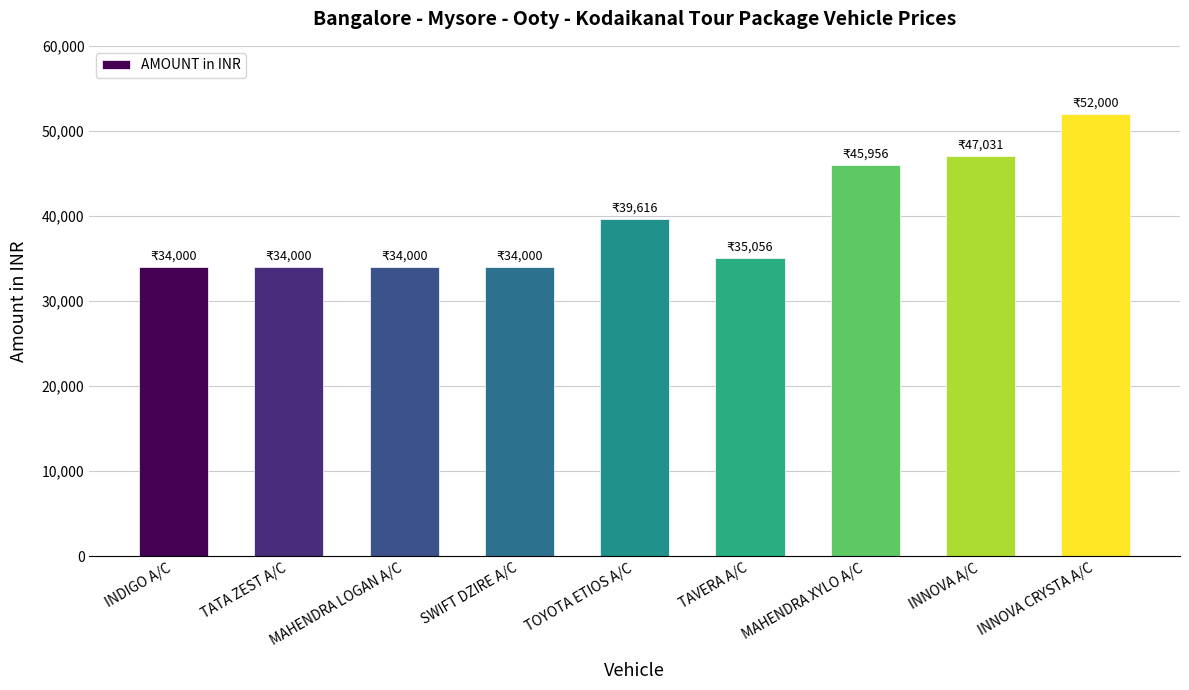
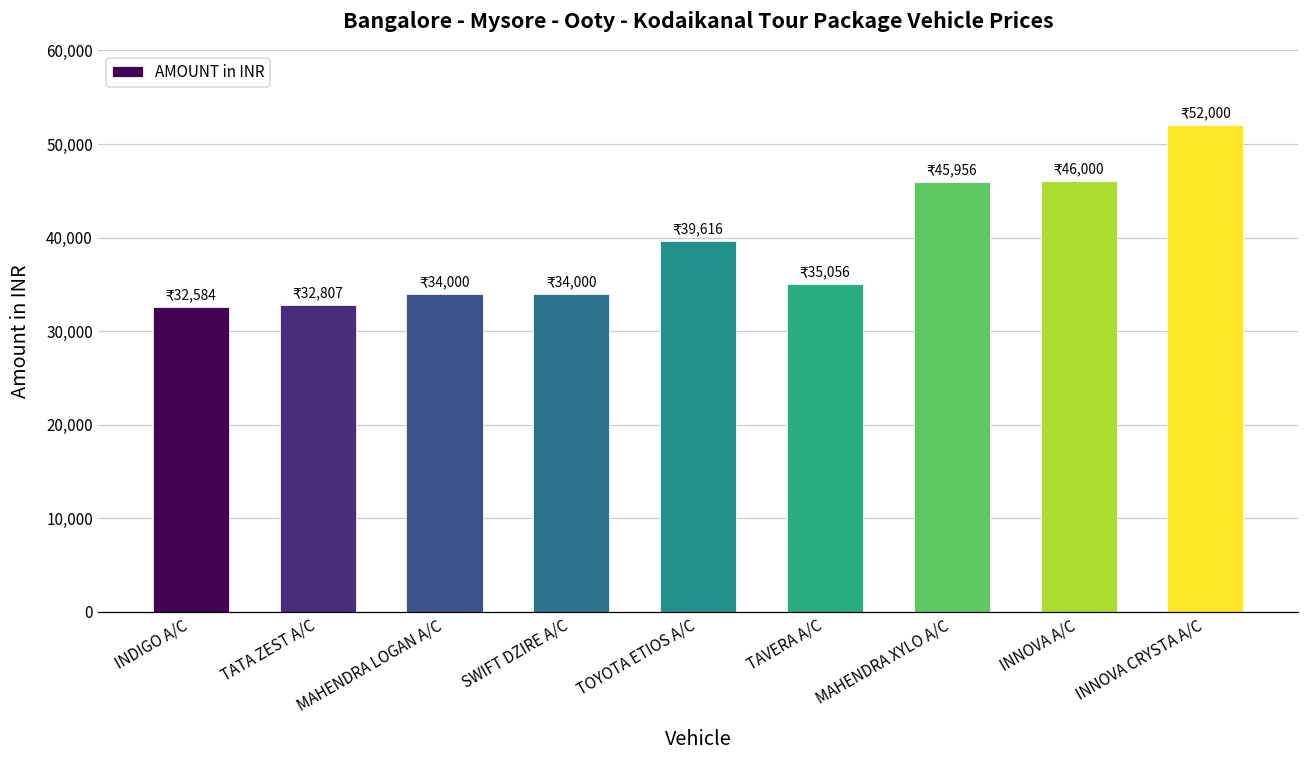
  {
-   "INDIGO A/C": "34,000",
-   "TATA ZEST A/C": "34,000",
+   "INDIGO A/C": "32,584",
+   "TATA ZEST A/C": "32,807",
    "MAHENDRA LOGAN A/C": "34,000",
    "SWIFT DZIRE A/C": "34,000",
    "TOYOTA ETIOS A/C": "39,616",
    "TAVERA A/C": "35,056",
    "MAHENDRA XYLO A/C": "45,956",
-   "INNOVA A/C": "47,031",
+   "INNOVA A/C": "46,000",
    "INNOVA CRYSTA A/C": "52,000"
  }
